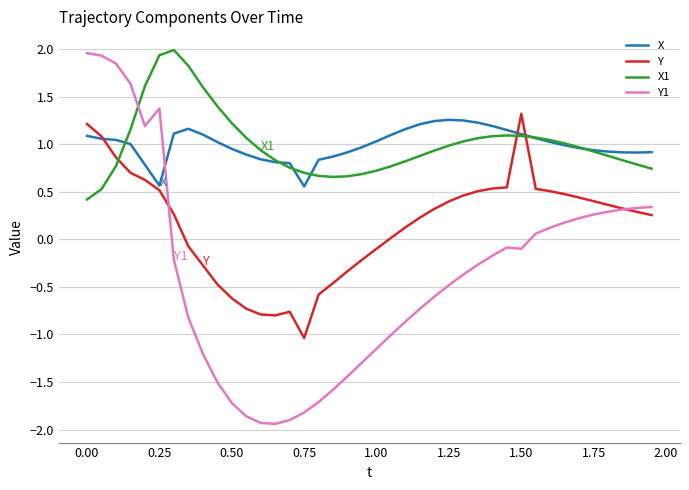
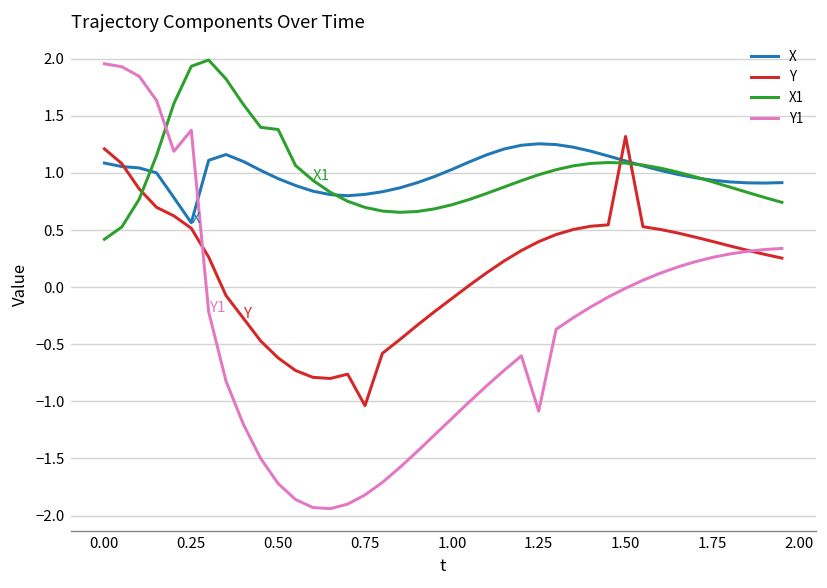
  {
    "X": {
      "0.00": 1.1,
      "0.25": 0.6,
      "0.50": 0.9,
-     "0.75": 0.6,
+     "0.75": 0.8,
      "1.00": 1.0,
      "1.25": 1.3
    },
    "Y": {
      "0.00": 1.2,
      "0.25": 0.5,
      "0.50": -0.6,
      "0.75": -1.0,
      "1.00": -0.1,
      "1.25": 0.4,
      "1.50": 1.3,
      "1.75": 0.4
    },
    "X1": {
      "0.00": 0.4,
      "0.25": 1.9,
-     "0.50": 1.2,
+     "0.50": 1.4,
      "0.75": 0.7,
      "1.00": 0.7,
      "1.25": 1.0
    },
    "Y1": {
      "0.00": 2.0,
      "0.25": 1.4,
      "0.50": -1.7,
      "0.75": -1.8,
      "1.00": -1.2,
-     "1.25": -0.5,
-     "1.50": -0.1,
+     "1.25": -1.1,
+     "1.50": 0.0,
      "1.75": 0.3
    }
  }
